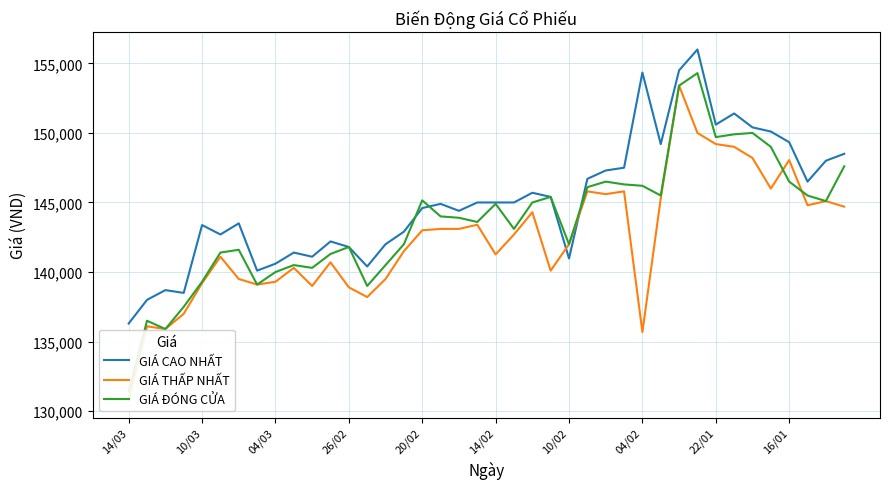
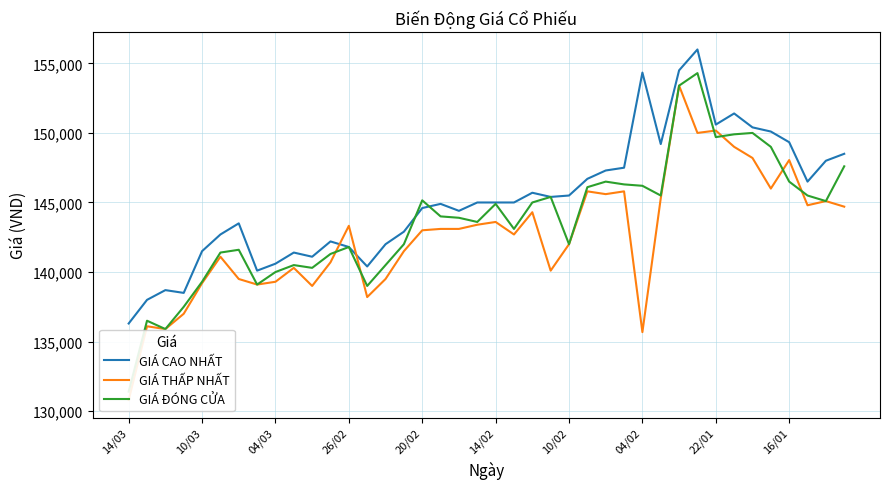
  {
    "GIÁ CAO NHẤT": {
      "14/03": "136,300",
-     "10/03": "143,400",
+     "10/03": "141,500",
      "04/03": "140,600",
      "20/02": "144,600",
-     "10/02": "141,000",
+     "10/02": "145,500",
      "04/02": "154,300",
      "22/01": "150,600",
      "16/01": "149,300"
    },
    "GIÁ THẤP NHẤT": {
      "04/03": "139,300",
-     "26/02": "138,900",
+     "26/02": "143,300",
      "20/02": "143,000",
-     "14/02": "141,300",
+     "14/02": "143,600",
      "04/02": "135,700",
-     "22/01": "149,200",
+     "22/01": "150,200",
      "16/01": "148,000"
    },
    "GIÁ ĐÓNG CỬA": {
      "04/03": "140,000",
      "20/02": "145,200",
      "04/02": "146,200",
      "22/01": "149,700",
      "16/01": "146,500"
    }
  }
